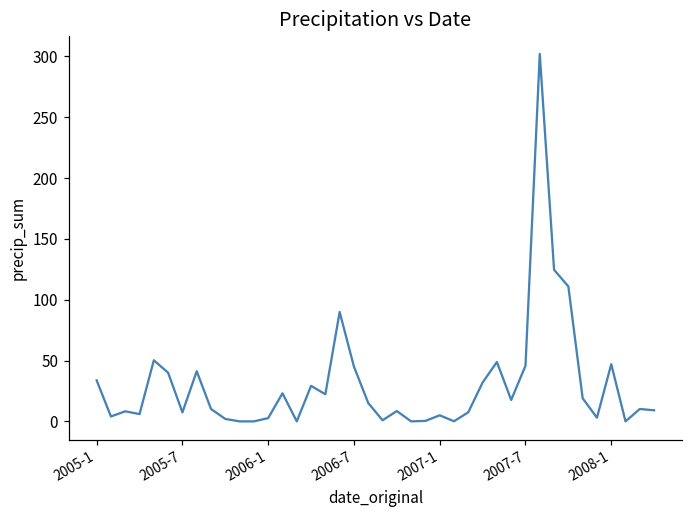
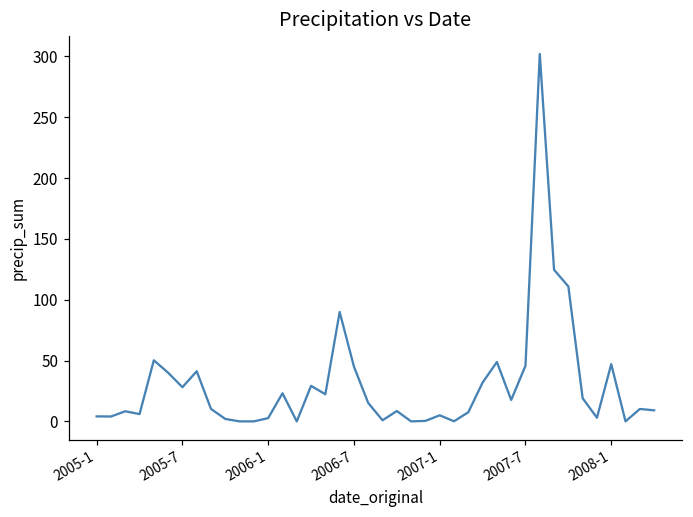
  {
-   "2005-1": 34,
-   "2005-7": 7,
+   "2005-1": 4,
+   "2005-7": 28,
    "2006-1": 3,
    "2006-7": 45,
    "2007-1": 5,
    "2007-7": 46,
    "2008-1": 47
  }
